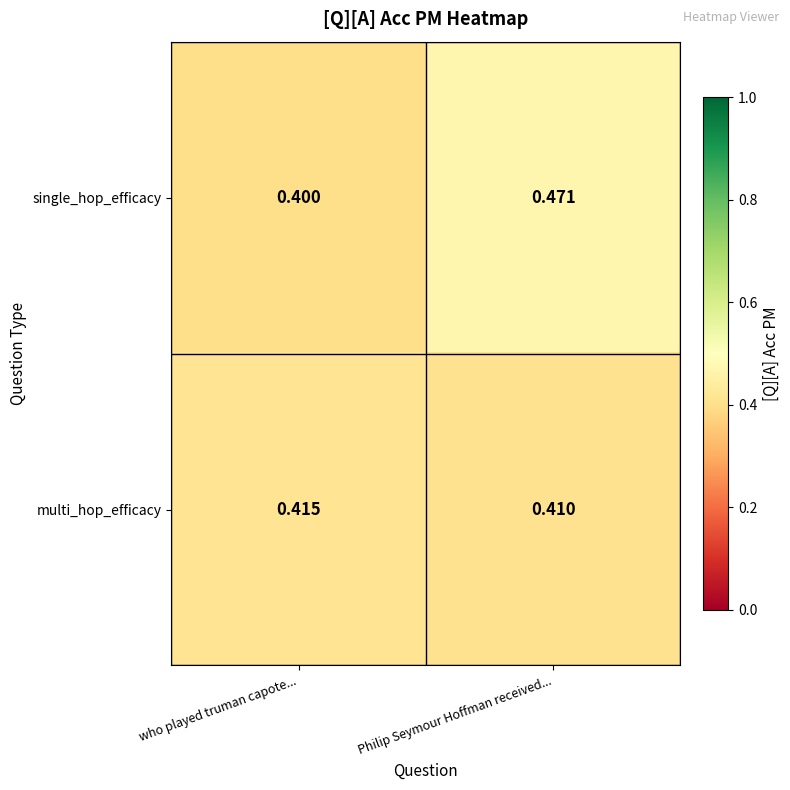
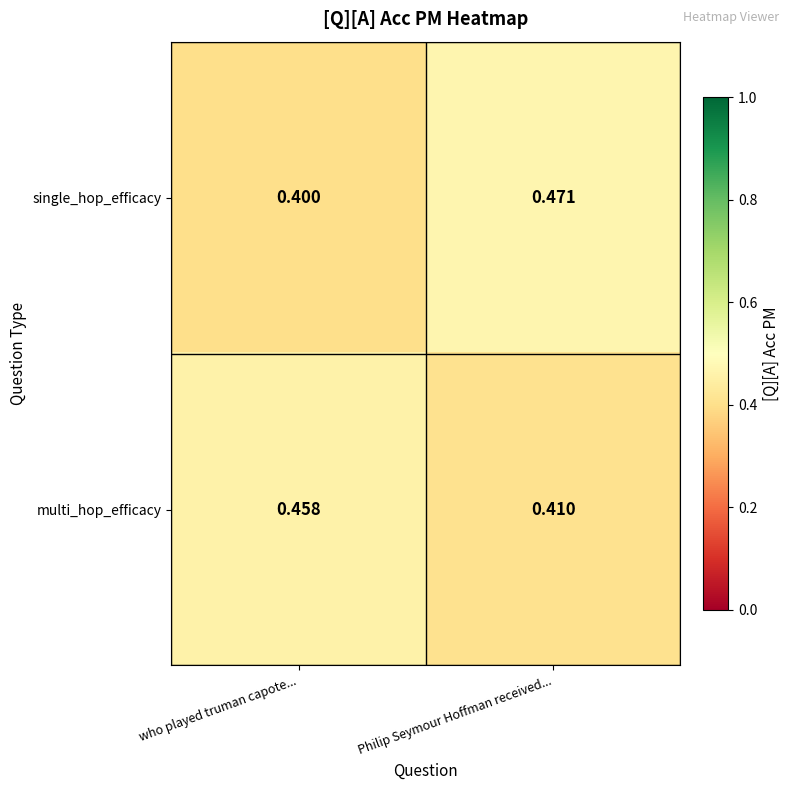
  {
    "single_hop_efficacy": {
      "who played truman capote...": 0.400,
      "Philip Seymour Hoffman received...": 0.471
    },
    "multi_hop_efficacy": {
-     "who played truman capote...": 0.415,
+     "who played truman capote...": 0.458,
      "Philip Seymour Hoffman received...": 0.410
    }
  }
